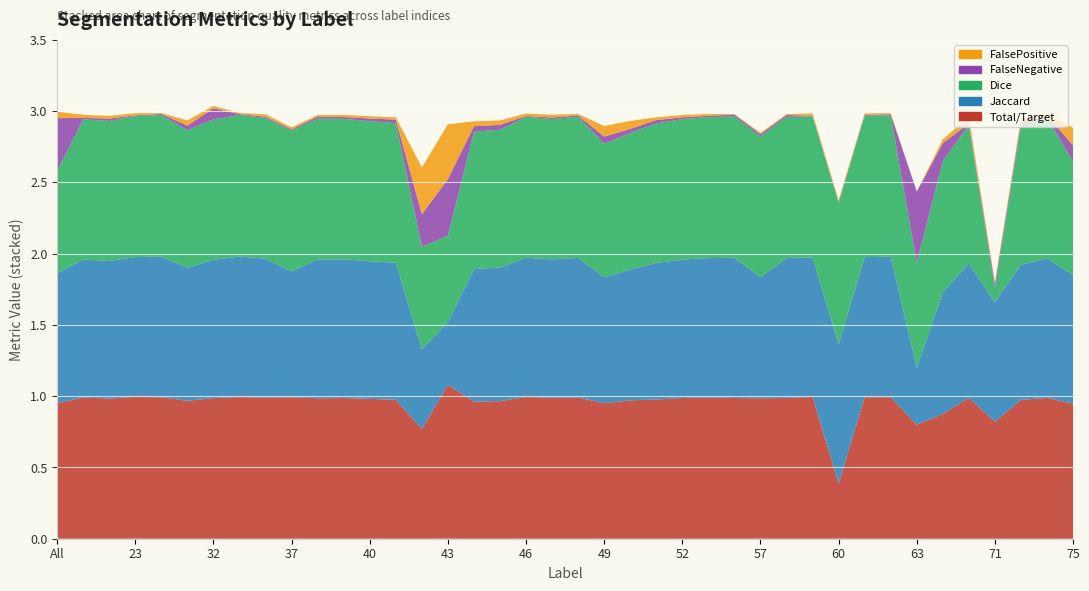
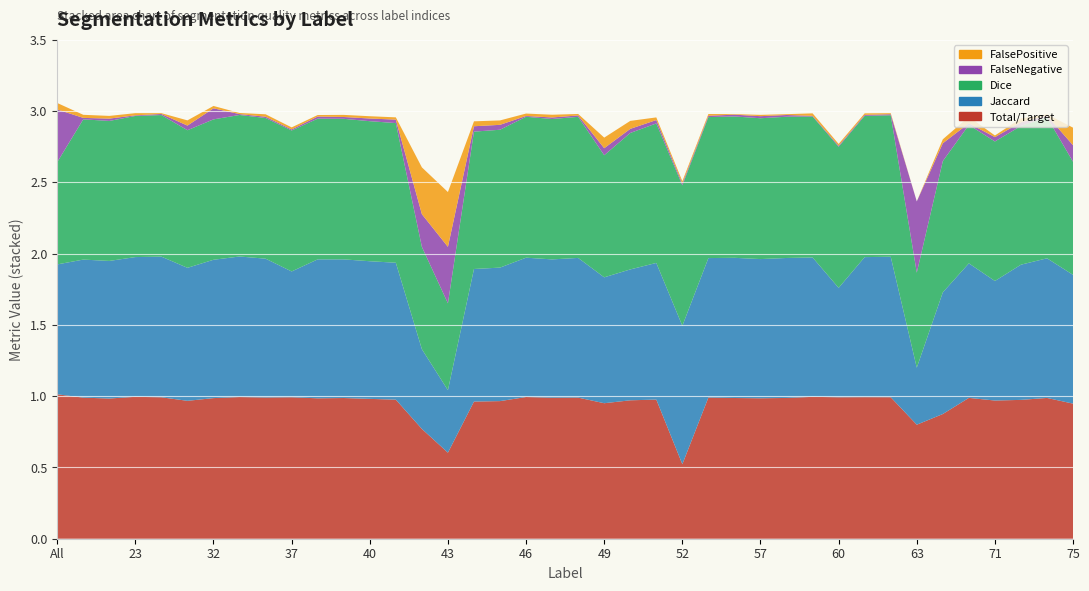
  {
    "Total/Target": {
-     "All": 0.95,
+     "All": 1.01,
      "23": 1.00,
      "32": 0.99,
      "37": 0.99,
      "40": 0.98,
-     "43": 1.08,
+     "43": 0.60,
      "46": 0.99,
      "49": 0.95,
-     "52": 0.99,
+     "52": 0.52,
      "57": 0.99,
-     "60": 0.39,
+     "60": 0.99,
      "63": 0.80,
-     "71": 0.82,
+     "71": 0.97,
      "75": 0.95
    },
    "Jaccard": {
      "All": 0.91,
      "23": 0.98,
      "32": 0.97,
      "37": 0.88,
      "40": 0.97,
      "43": 0.44,
      "46": 0.98,
      "49": 0.88,
      "52": 0.97,
-     "57": 0.85,
-     "60": 0.98,
+     "57": 0.98,
+     "60": 0.77,
      "63": 0.40,
      "71": 0.84,
      "75": 0.90
    },
    "Dice": {
      "All": 0.72,
      "32": 0.99,
      "40": 0.98,
      "43": 0.61,
-     "49": 0.94,
-     "63": 0.74,
-     "71": 0.10,
+     "49": 0.86,
+     "63": 0.67,
+     "71": 0.98,
      "75": 0.79
    },
    "FalseNegative": {
      "All": 0.37,
      "43": 0.40,
      "49": 0.05,
      "75": 0.12
    },
    "FalsePositive": {
      "All": 0.05,
      "43": 0.38,
      "49": 0.07,
      "75": 0.12
    }
  }
